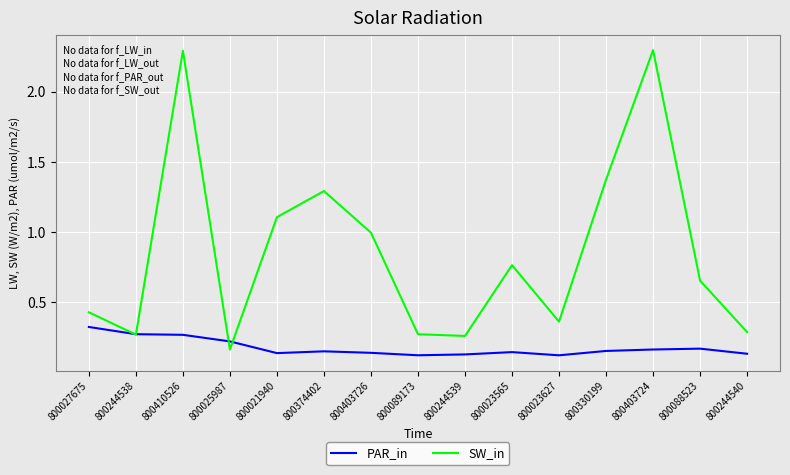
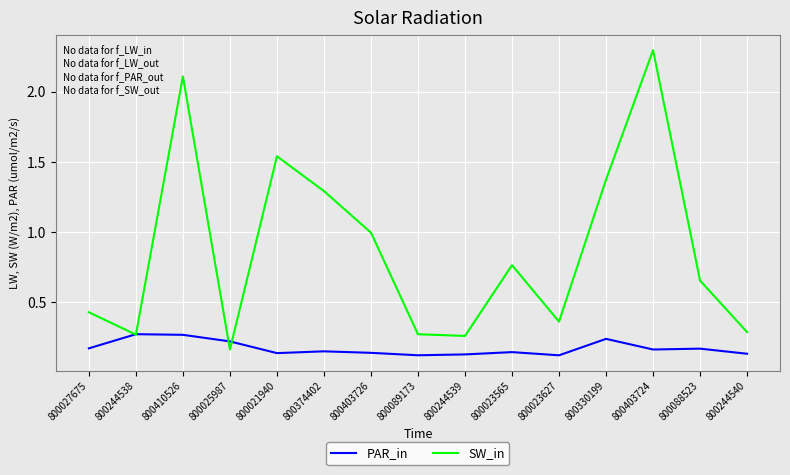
  {
    "PAR_in": {
-     "800027675": 0.32,
+     "800027675": 0.17,
      "800410526": 0.27,
      "800025987": 0.22,
      "800021940": 0.14,
      "800374402": 0.15,
      "800403726": 0.14,
      "800089173": 0.12,
      "800244539": 0.13,
      "800023565": 0.14,
      "800023627": 0.12,
-     "800330199": 0.15,
+     "800330199": 0.24,
      "800403724": 0.16,
      "800088523": 0.17,
      "800244540": 0.13
    },
    "SW_in": {
      "800027675": 0.43,
-     "800410526": 2.29,
+     "800410526": 2.11,
      "800025987": 0.16,
-     "800021940": 1.11,
+     "800021940": 1.54,
      "800374402": 1.29,
      "800403726": 1.00,
      "800089173": 0.27,
      "800244539": 0.26,
      "800023565": 0.76,
      "800023627": 0.36,
      "800330199": 1.37,
      "800403724": 2.30,
      "800088523": 0.65,
      "800244540": 0.29
    }
  }
